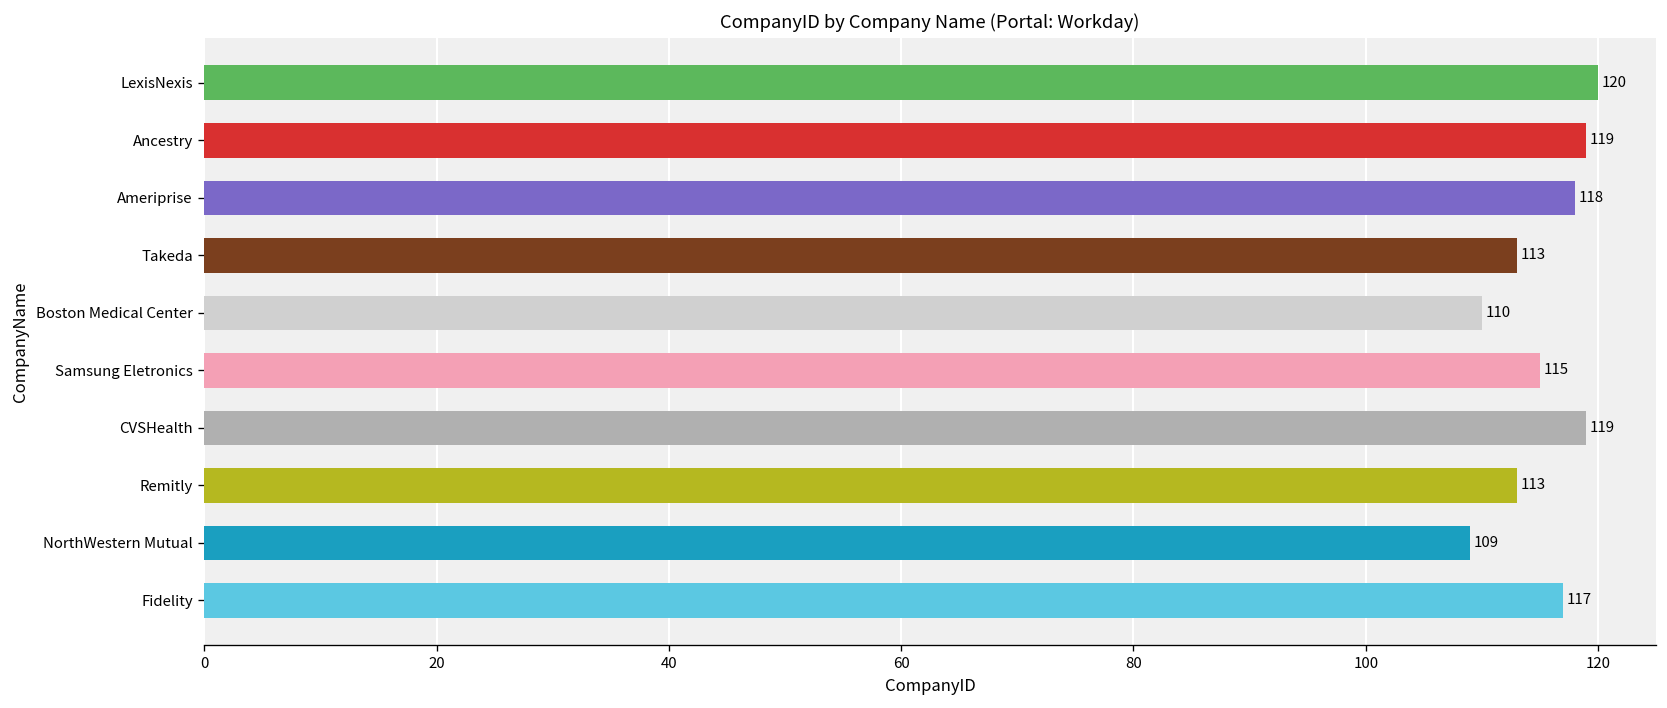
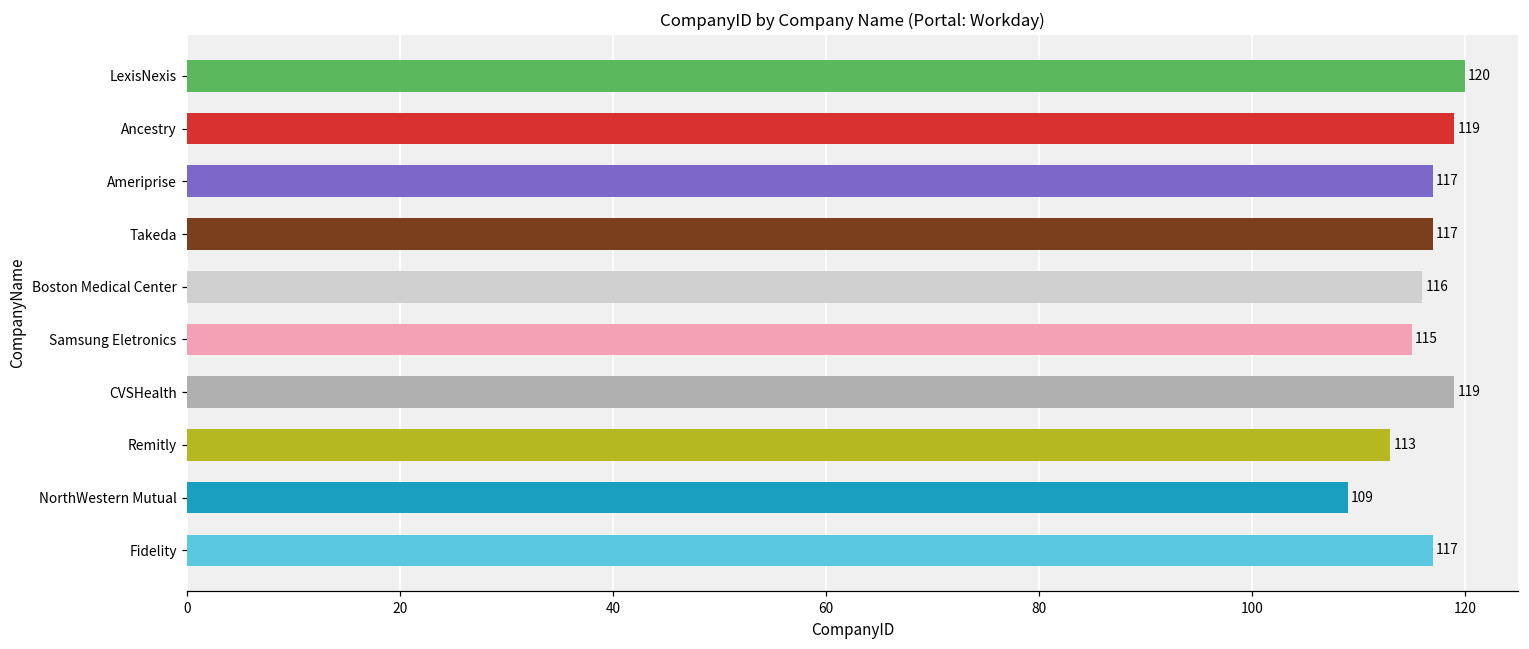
  {
    "LexisNexis": 120,
    "Ancestry": 119,
-   "Ameriprise": 118,
-   "Takeda": 113,
-   "Boston Medical Center": 110,
+   "Ameriprise": 117,
+   "Takeda": 117,
+   "Boston Medical Center": 116,
    "Samsung Eletronics": 115,
    "CVSHealth": 119,
    "Remitly": 113,
    "NorthWestern Mutual": 109,
    "Fidelity": 117
  }
